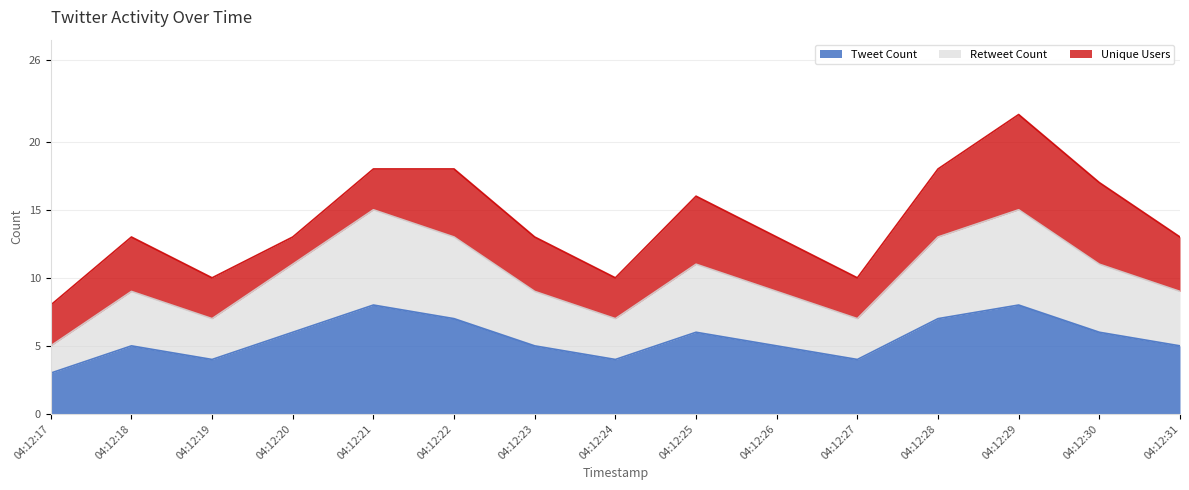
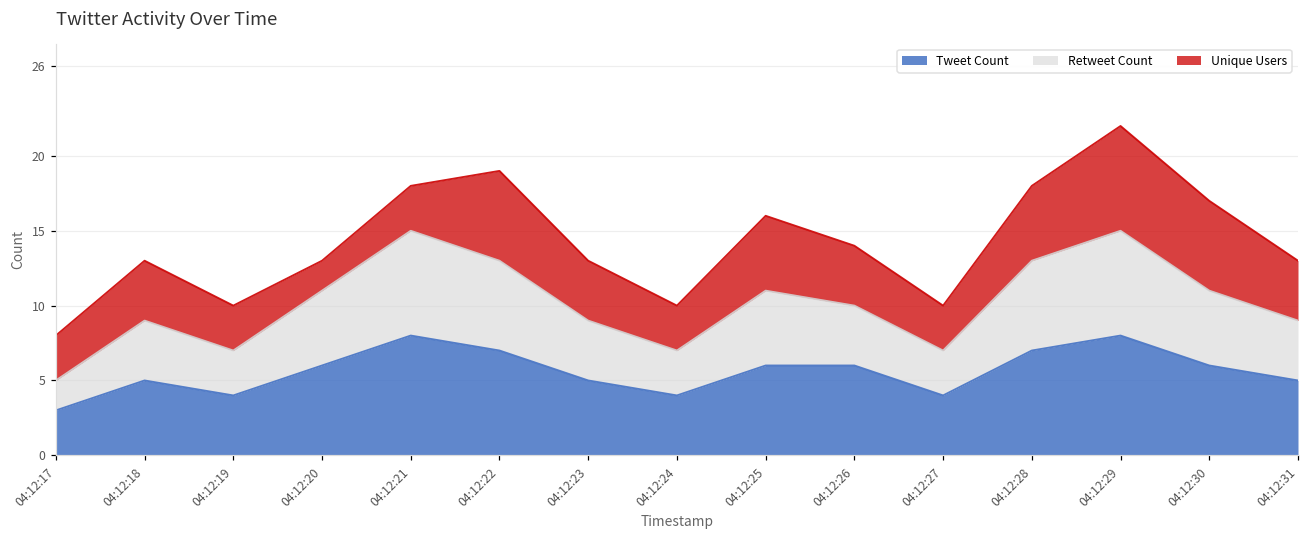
  {
    "Tweet Count": {
      "04:12:17": 3,
      "04:12:18": 5,
      "04:12:19": 4,
      "04:12:20": 6,
      "04:12:21": 8,
      "04:12:22": 7,
      "04:12:23": 5,
      "04:12:24": 4,
      "04:12:25": 6,
-     "04:12:26": 5,
+     "04:12:26": 6,
      "04:12:27": 4,
      "04:12:28": 7,
      "04:12:29": 8,
      "04:12:30": 6,
      "04:12:31": 5
    },
    "Retweet Count": {
      "04:12:17": 2,
      "04:12:18": 4,
      "04:12:19": 3,
      "04:12:20": 5,
      "04:12:21": 7,
      "04:12:22": 6,
      "04:12:23": 4,
      "04:12:24": 3,
      "04:12:25": 5,
      "04:12:26": 4,
      "04:12:27": 3,
      "04:12:28": 6,
      "04:12:29": 7,
      "04:12:30": 5,
      "04:12:31": 4
    },
    "Unique Users": {
      "04:12:17": 3,
      "04:12:18": 4,
      "04:12:19": 3,
      "04:12:20": 2,
      "04:12:21": 3,
-     "04:12:22": 5,
+     "04:12:22": 6,
      "04:12:23": 4,
      "04:12:24": 3,
      "04:12:25": 5,
      "04:12:26": 4,
      "04:12:27": 3,
      "04:12:28": 5,
      "04:12:29": 7,
      "04:12:30": 6,
      "04:12:31": 4
    }
  }
